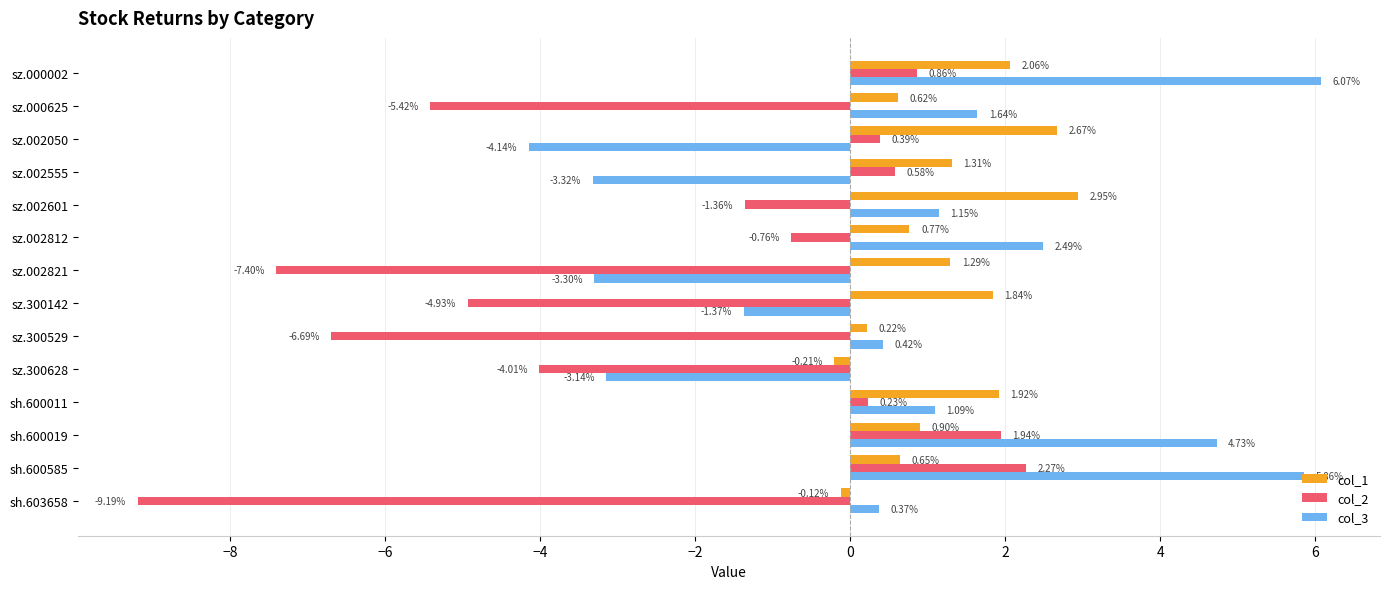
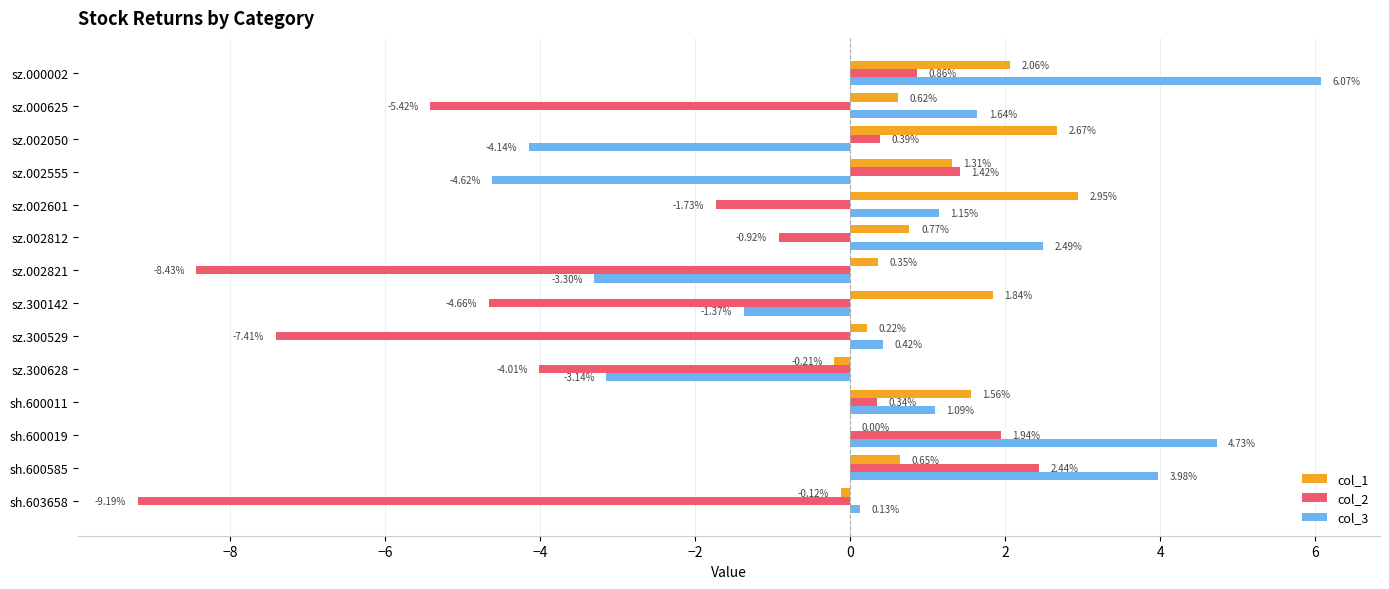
  {
    "col_1": {
      "sz.000002": "2.06%",
      "sz.000625": "0.62%",
      "sz.002050": "2.67%",
      "sz.002555": "1.31%",
      "sz.002601": "2.95%",
      "sz.002812": "0.77%",
-     "sz.002821": "1.29%",
+     "sz.002821": "0.35%",
      "sz.300142": "1.84%",
      "sz.300529": "0.22%",
      "sz.300628": "-0.21%",
-     "sh.600011": "1.92%",
-     "sh.600019": "0.90%",
+     "sh.600011": "1.56%",
+     "sh.600019": "0.00%",
      "sh.600585": "0.65%",
      "sh.603658": "-0.12%"
    },
    "col_2": {
      "sz.000002": "0.86%",
      "sz.000625": "-5.42%",
      "sz.002050": "0.39%",
-     "sz.002555": "0.58%",
-     "sz.002601": "-1.36%",
-     "sz.002812": "-0.76%",
-     "sz.002821": "-7.40%",
-     "sz.300142": "-4.93%",
-     "sz.300529": "-6.69%",
+     "sz.002555": "1.42%",
+     "sz.002601": "-1.73%",
+     "sz.002812": "-0.92%",
+     "sz.002821": "-8.43%",
+     "sz.300142": "-4.66%",
+     "sz.300529": "-7.41%",
      "sz.300628": "-4.01%",
-     "sh.600011": "0.23%",
+     "sh.600011": "0.34%",
      "sh.600019": "1.94%",
-     "sh.600585": "2.27%",
+     "sh.600585": "2.44%",
      "sh.603658": "-9.19%"
    },
    "col_3": {
      "sz.000002": "6.07%",
      "sz.000625": "1.64%",
      "sz.002050": "-4.14%",
-     "sz.002555": "-3.32%",
+     "sz.002555": "-4.62%",
      "sz.002601": "1.15%",
      "sz.002812": "2.49%",
      "sz.002821": "-3.30%",
      "sz.300142": "-1.37%",
      "sz.300529": "0.42%",
      "sz.300628": "-3.14%",
      "sh.600011": "1.09%",
      "sh.600019": "4.73%",
-     "sh.600585": "5.86%",
-     "sh.603658": "0.37%"
+     "sh.600585": "3.98%",
+     "sh.603658": "0.13%"
    }
  }
